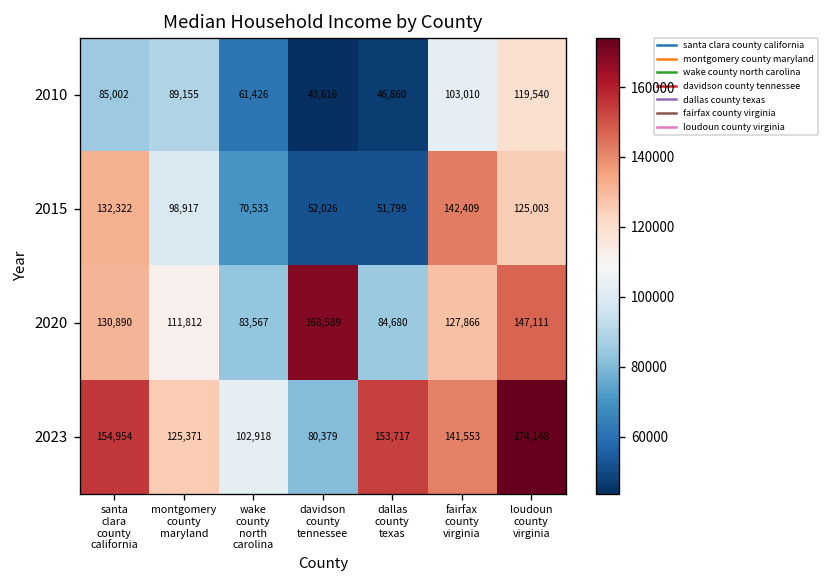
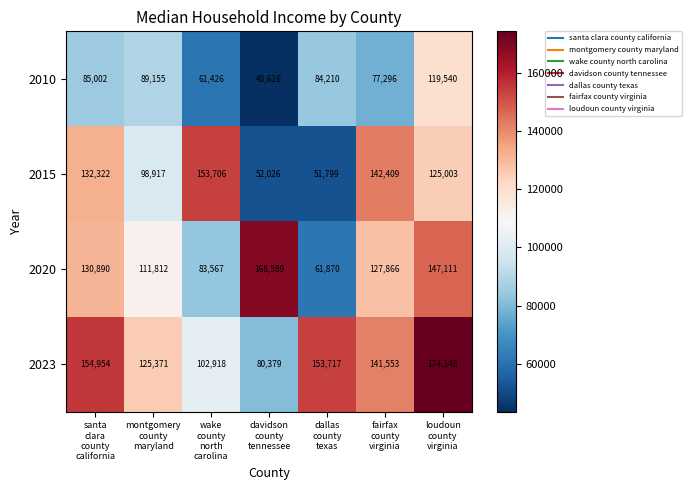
  {
    "2010": {
      "santa clara county california": "85,002",
      "montgomery county maryland": "89,155",
      "wake county north carolina": "61,426",
      "davidson county tennessee": "43,616",
-     "dallas county texas": "46,860",
-     "fairfax county virginia": "103,010",
+     "dallas county texas": "84,210",
+     "fairfax county virginia": "77,296",
      "loudoun county virginia": "119,540"
    },
    "2015": {
      "santa clara county california": "132,322",
      "montgomery county maryland": "98,917",
-     "wake county north carolina": "70,533",
+     "wake county north carolina": "153,706",
      "davidson county tennessee": "52,026",
      "dallas county texas": "51,799",
      "fairfax county virginia": "142,409",
      "loudoun county virginia": "125,003"
    },
    "2020": {
      "santa clara county california": "130,890",
      "montgomery county maryland": "111,812",
      "wake county north carolina": "83,567",
      "davidson county tennessee": "168,589",
-     "dallas county texas": "84,680",
+     "dallas county texas": "61,870",
      "fairfax county virginia": "127,866",
      "loudoun county virginia": "147,111"
    },
    "2023": {
      "santa clara county california": "154,954",
      "montgomery county maryland": "125,371",
      "wake county north carolina": "102,918",
      "davidson county tennessee": "80,379",
      "dallas county texas": "153,717",
      "fairfax county virginia": "141,553",
      "loudoun county virginia": "174,148"
    }
  }
